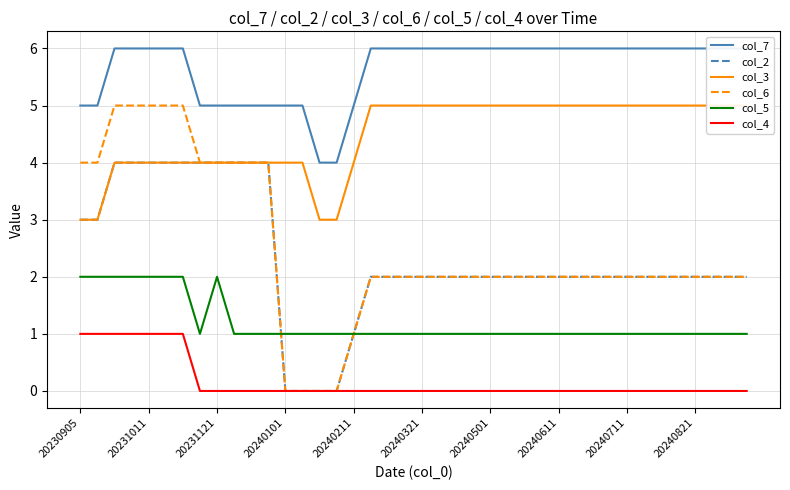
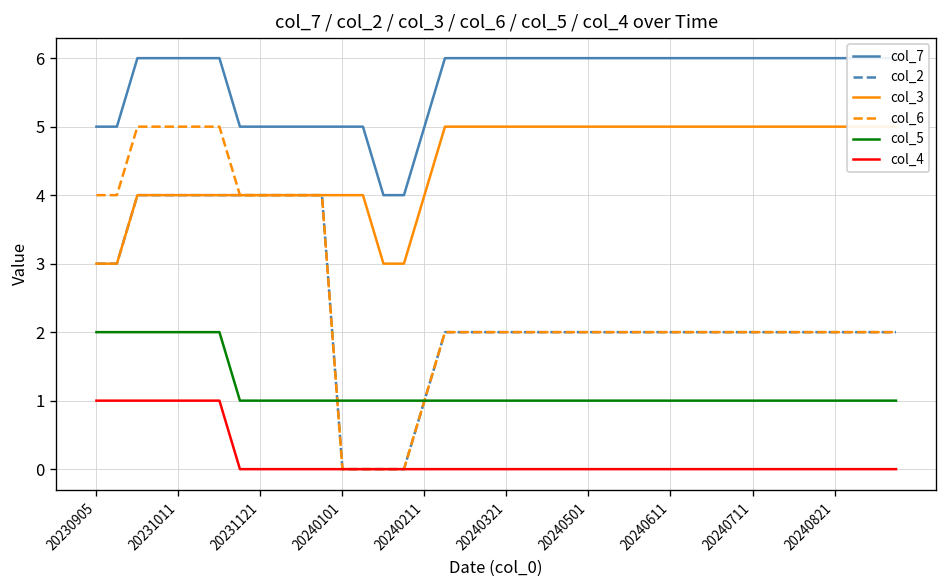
  {
    "col_5": {
      "20230905": 2,
      "20231011": 2,
-     "20231121": 2,
+     "20231121": 1,
      "20240101": 1,
      "20240321": 1,
      "20240501": 1,
      "20240611": 1,
      "20240711": 1,
      "20240821": 1
    },
    "col_4": {
      "20230905": 1,
      "20231011": 1,
      "20231121": 0,
      "20240211": 0,
      "20240321": 0,
      "20240501": 0,
      "20240611": 0,
      "20240711": 0,
      "20240821": 0
    }
  }
